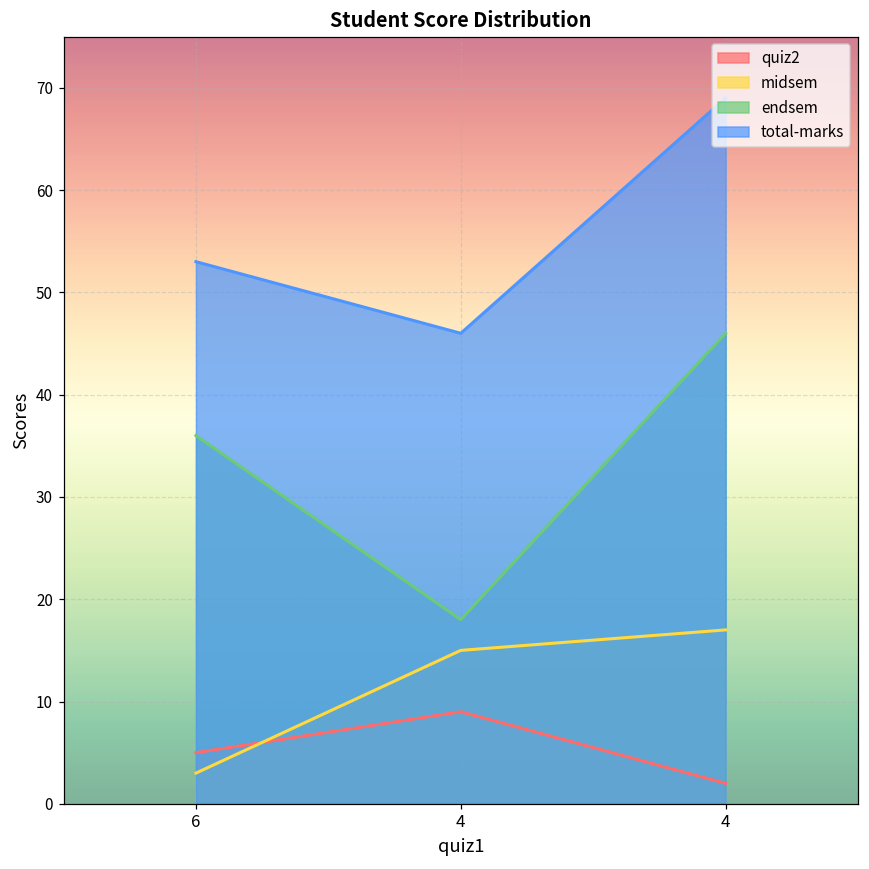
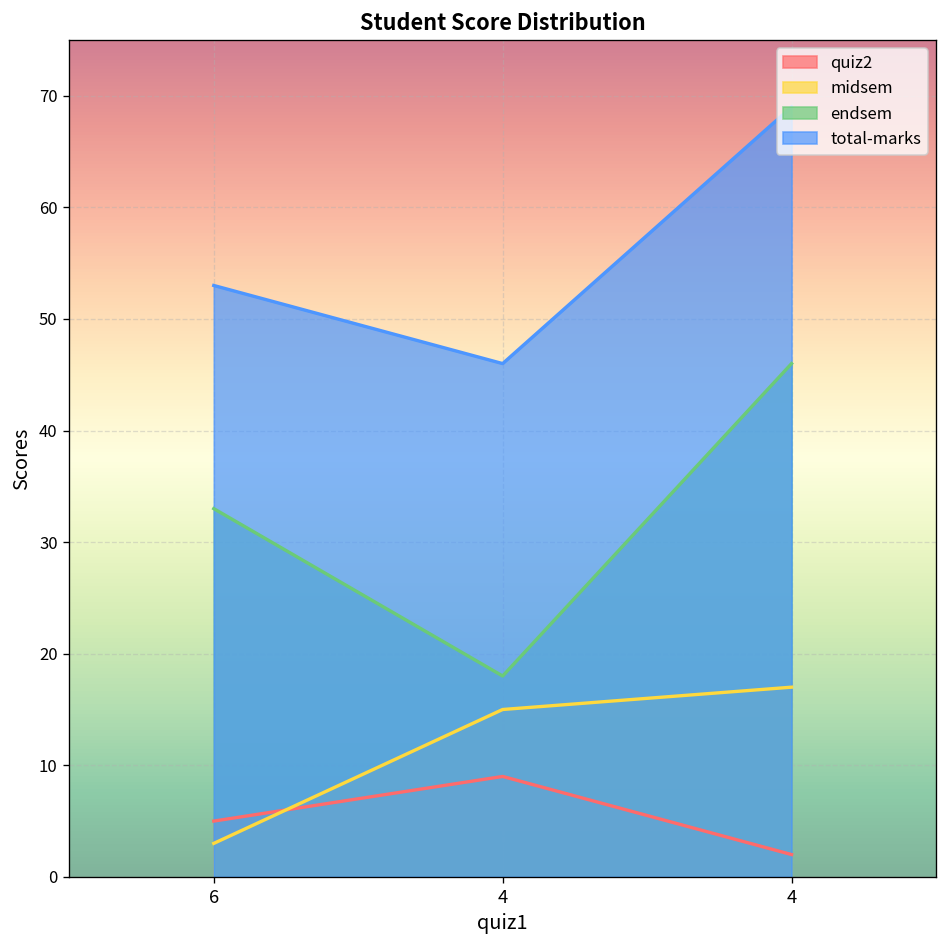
  {
    "quiz2": {
      "6": 5
    },
    "midsem": {
      "6": 3
    },
    "endsem": {
-     "6": 36
+     "6": 33
    },
    "total-marks": {
      "6": 53
    }
  }
